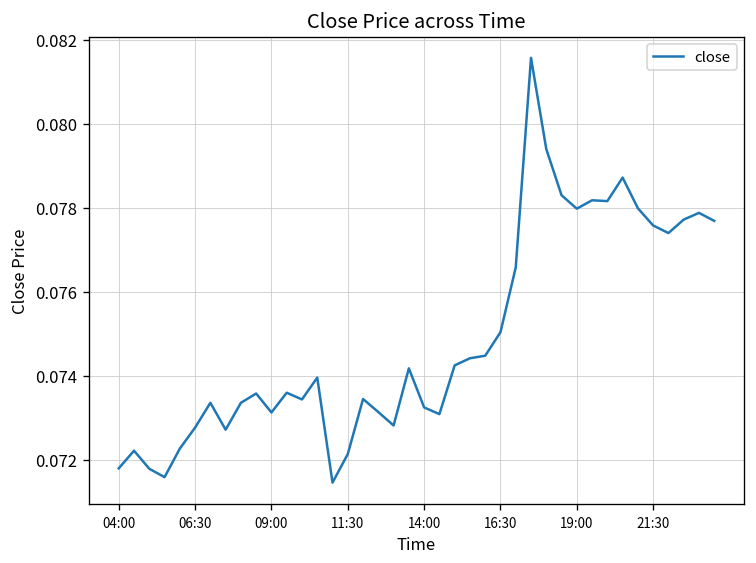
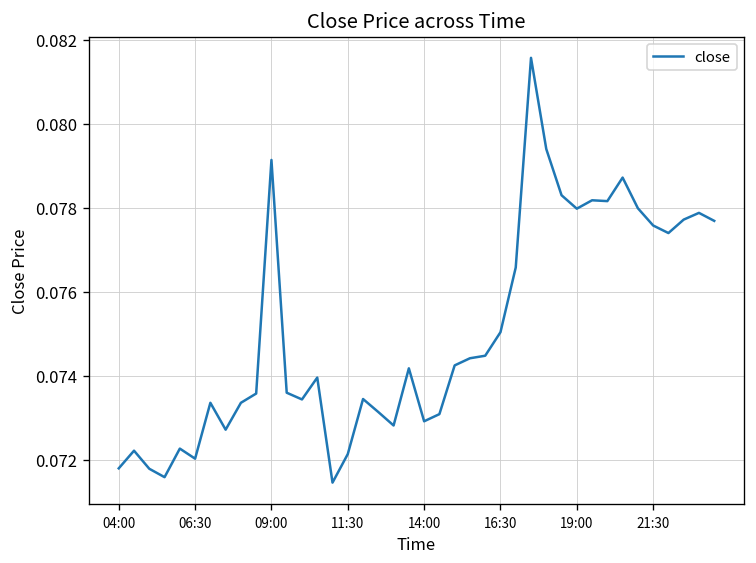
  {
    "04:00": 0.0718,
-   "06:30": 0.0728,
-   "09:00": 0.0731,
+   "06:30": 0.0720,
+   "09:00": 0.0791,
    "11:30": 0.0721,
-   "14:00": 0.0733,
+   "14:00": 0.0729,
    "16:30": 0.0750,
    "19:00": 0.0780,
    "21:30": 0.0776
  }
